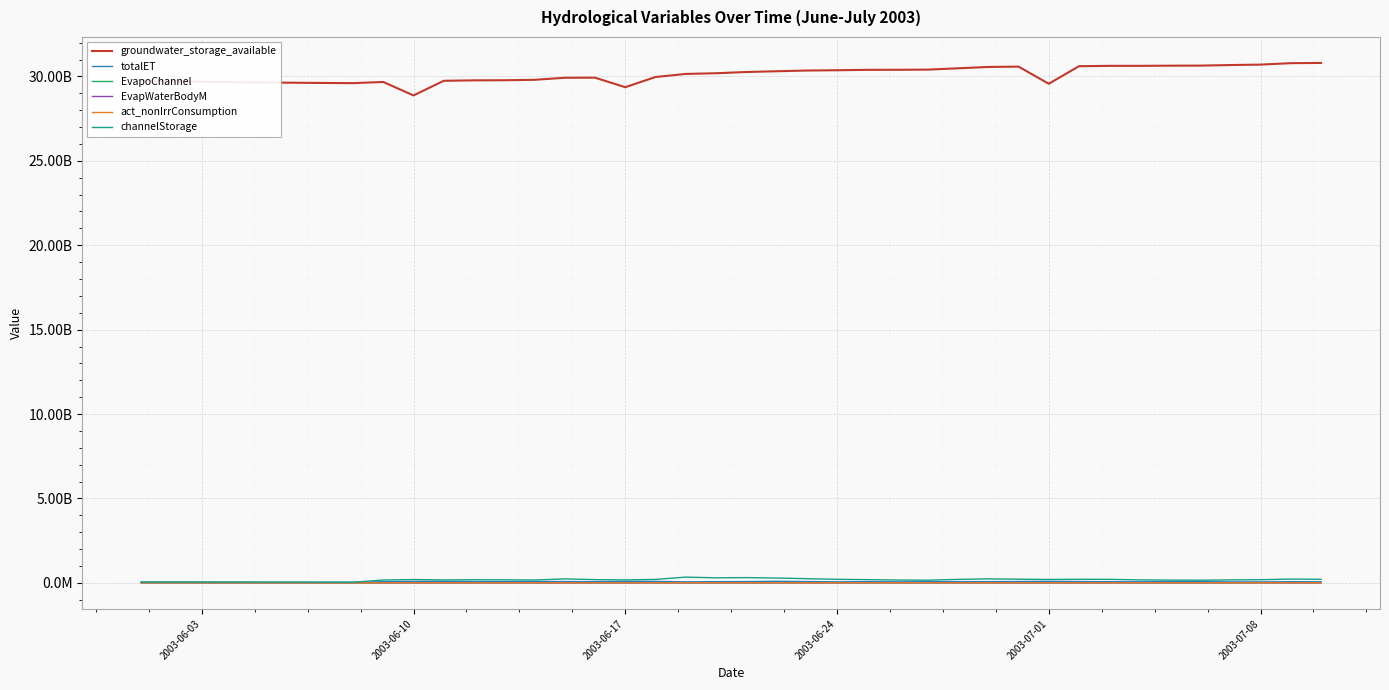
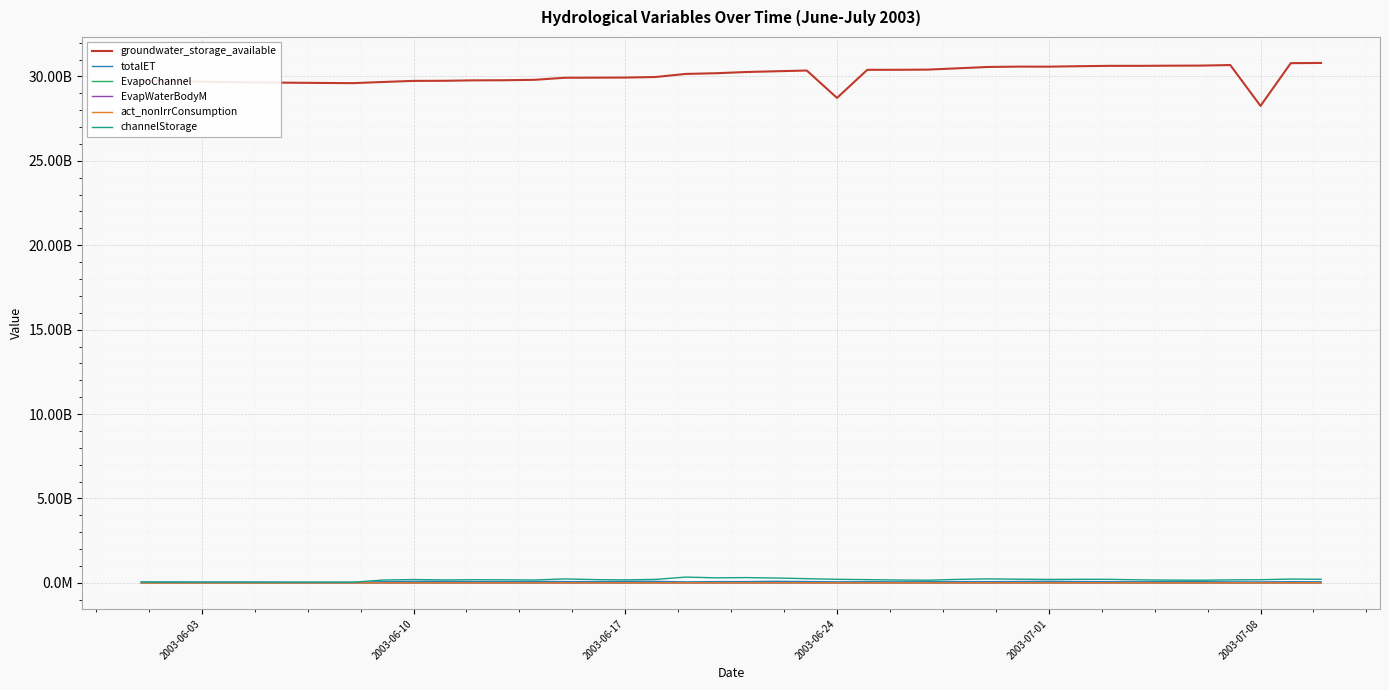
  {
    "groundwater_storage_available": {
-     "2003-06-10": 28900000000,
-     "2003-06-17": 29400000000,
-     "2003-06-24": 30400000000,
-     "2003-07-01": 29600000000,
-     "2003-07-08": 30700000000
+     "2003-06-10": 29700000000,
+     "2003-06-17": 29900000000,
+     "2003-06-24": 28700000000,
+     "2003-07-01": 30600000000,
+     "2003-07-08": 28300000000
    }
  }
